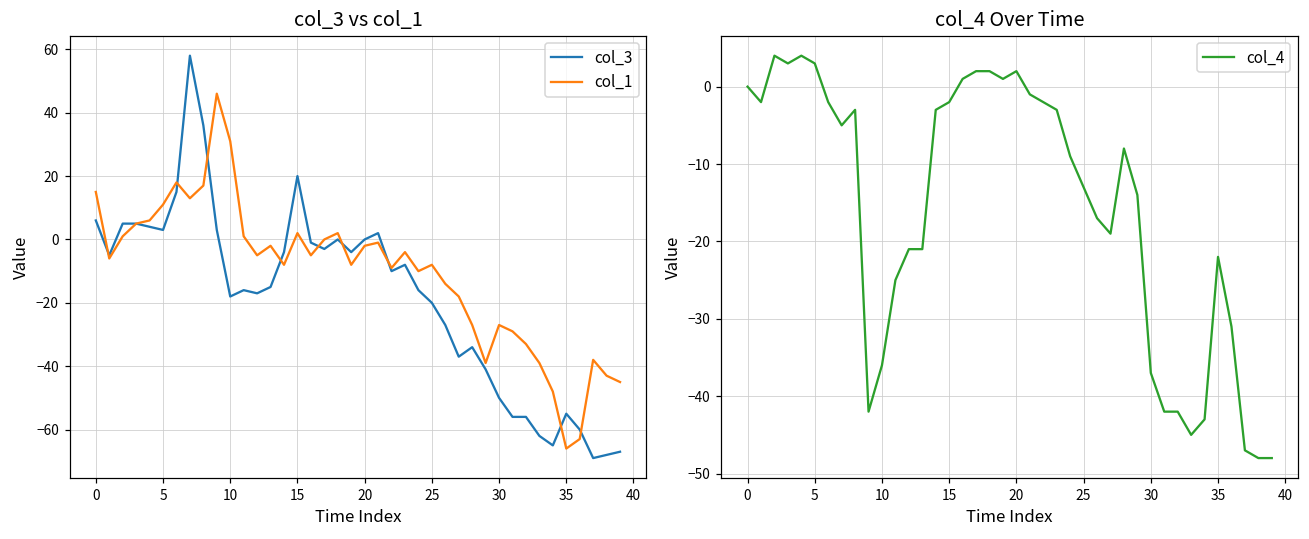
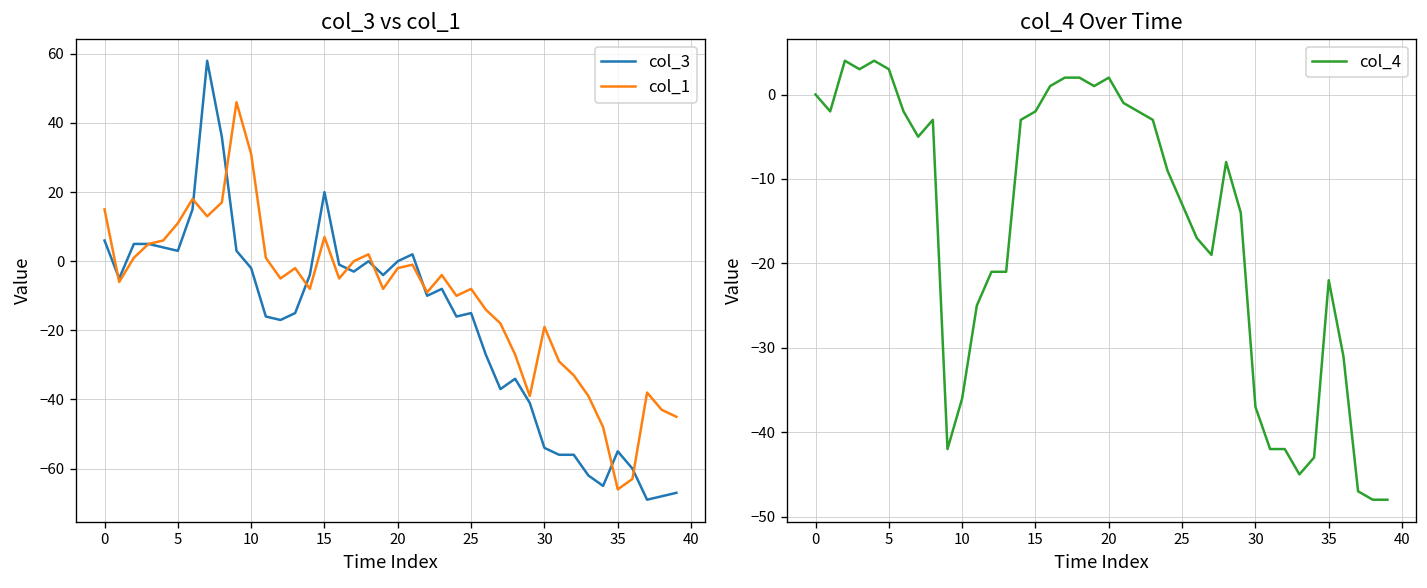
  {
    "col_3 vs col_1": {
      "col_3": {
        "0": 6,
        "5": 3,
-       "10": -18,
+       "10": -2,
        "15": 20,
        "20": 0,
-       "25": -20,
-       "30": -50,
+       "25": -15,
+       "30": -54,
        "35": -55
      },
      "col_1": {
        "0": 15,
        "5": 11,
        "10": 31,
-       "15": 2,
+       "15": 7,
        "20": -2,
        "25": -8,
-       "30": -27,
+       "30": -19,
        "35": -66
      }
    },
    "col_4 Over Time": {
      "0": 0,
      "5": 3,
      "10": -36,
      "15": -2,
      "20": 2,
      "25": -13,
      "30": -37,
      "35": -22
    }
  }
